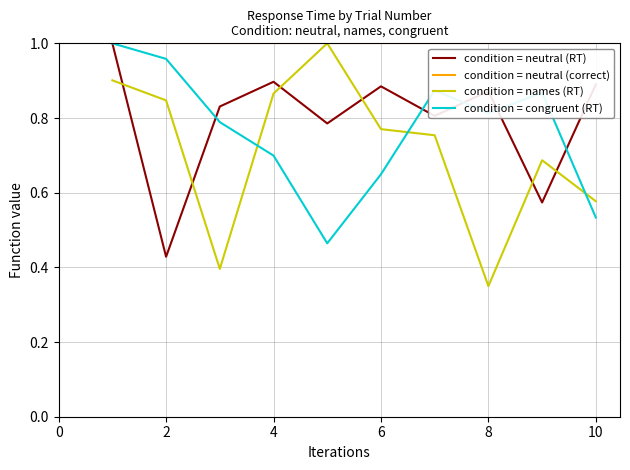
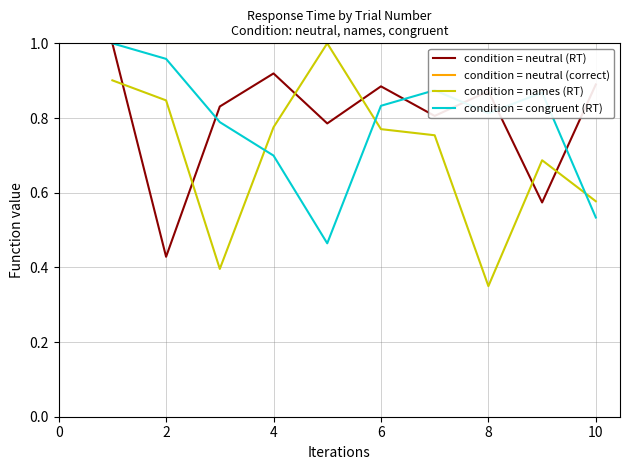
  {
    "condition = neutral (RT)": {
      "2": 0.43,
-     "4": 0.90,
+     "4": 0.92,
      "6": 0.88
    },
    "condition = neutral (correct)": {
      "2": 1.00,
      "4": 1.00,
      "6": 1.00,
      "8": 1.00,
      "10": 1.00
    },
    "condition = names (RT)": {
      "2": 0.85,
-     "4": 0.87,
+     "4": 0.78,
      "6": 0.77,
      "8": 0.35,
      "10": 0.58
    },
    "condition = congruent (RT)": {
      "2": 0.96,
      "4": 0.70,
-     "6": 0.65,
+     "6": 0.83,
      "10": 0.53
    }
  }
